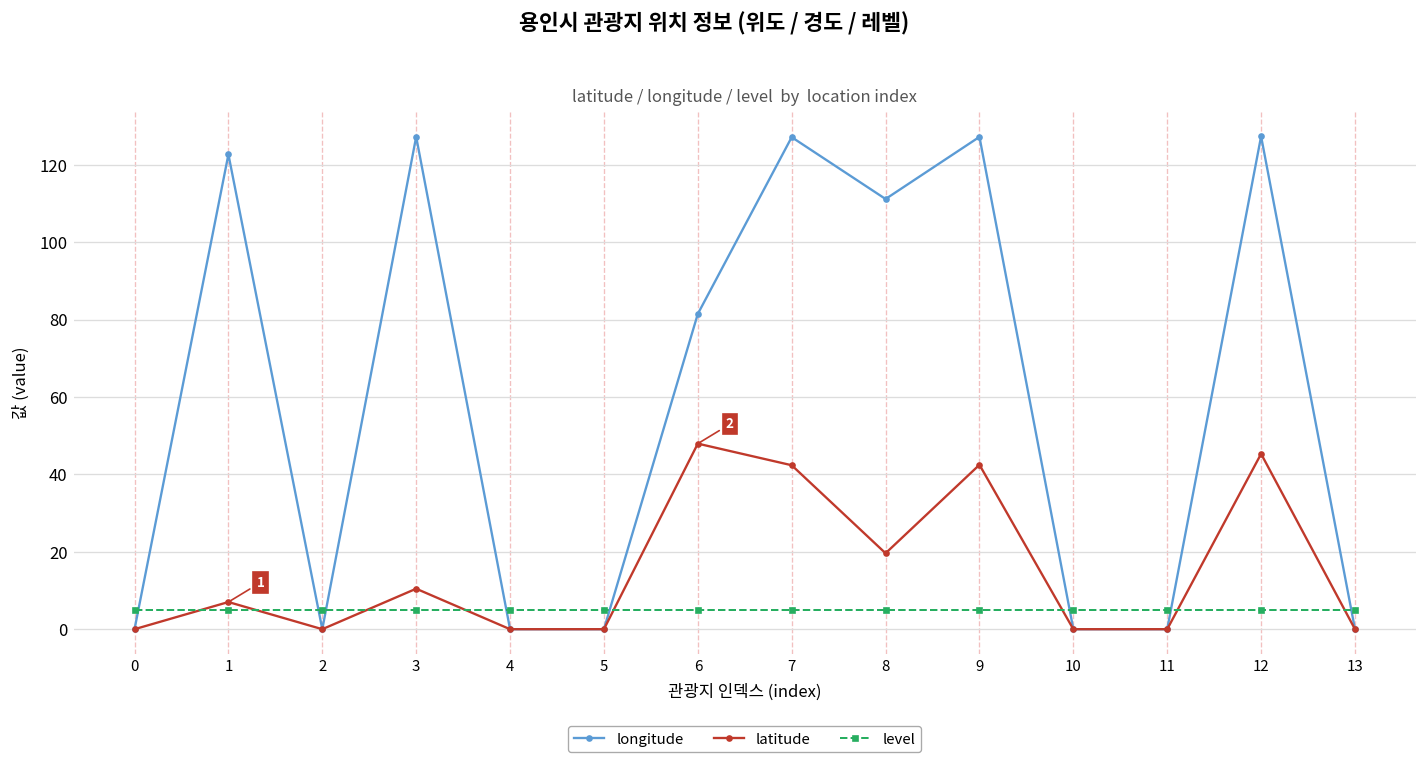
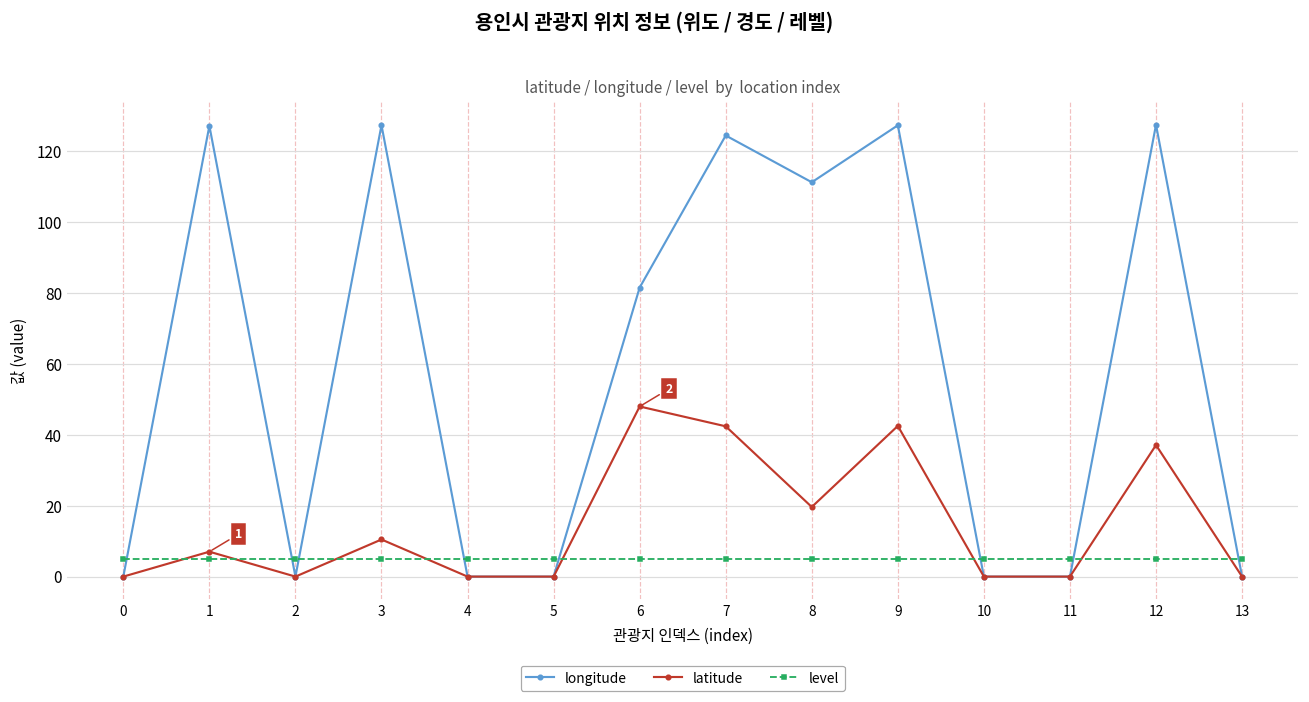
  {
    "longitude": {
-     "1": 123,
+     "1": 127,
      "3": 127,
      "6": 82,
-     "7": 127,
+     "7": 124,
      "8": 111,
      "9": 127,
      "12": 127
    },
    "latitude": {
      "1": 7,
      "3": 10,
      "6": 48,
      "7": 42,
      "8": 20,
      "9": 42,
-     "12": 45
+     "12": 37
    },
    "level": {
      "0": 5,
      "1": 5,
      "2": 5,
      "3": 5,
      "4": 5,
      "5": 5,
      "6": 5,
      "7": 5,
      "8": 5,
      "9": 5,
      "10": 5,
      "11": 5,
      "12": 5,
      "13": 5
    }
  }
